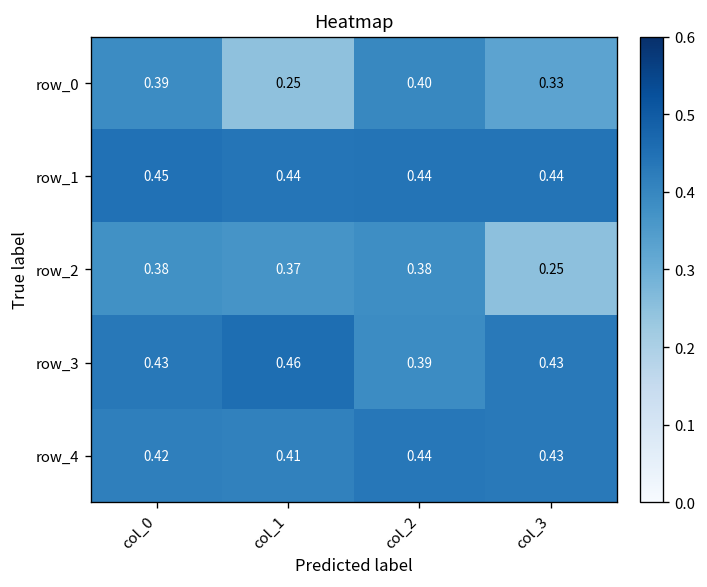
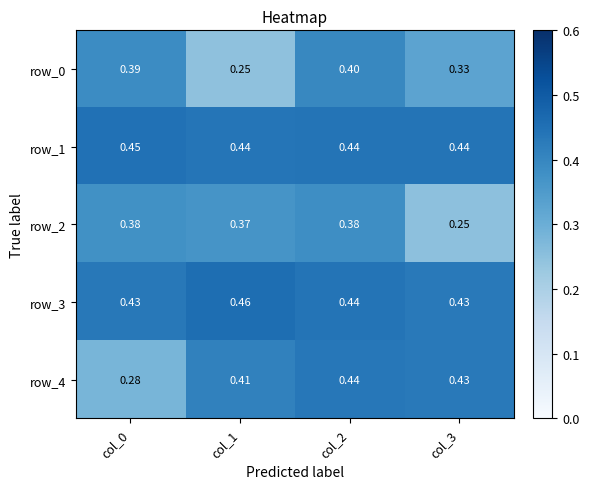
  {
    "row_0": {
      "col_0": 0.39,
      "col_1": 0.25,
      "col_2": 0.40,
      "col_3": 0.33
    },
    "row_1": {
      "col_0": 0.45,
      "col_1": 0.44,
      "col_2": 0.44,
      "col_3": 0.44
    },
    "row_2": {
      "col_0": 0.38,
      "col_1": 0.37,
      "col_2": 0.38,
      "col_3": 0.25
    },
    "row_3": {
      "col_0": 0.43,
      "col_1": 0.46,
-     "col_2": 0.39,
+     "col_2": 0.44,
      "col_3": 0.43
    },
    "row_4": {
-     "col_0": 0.42,
+     "col_0": 0.28,
      "col_1": 0.41,
      "col_2": 0.44,
      "col_3": 0.43
    }
  }
